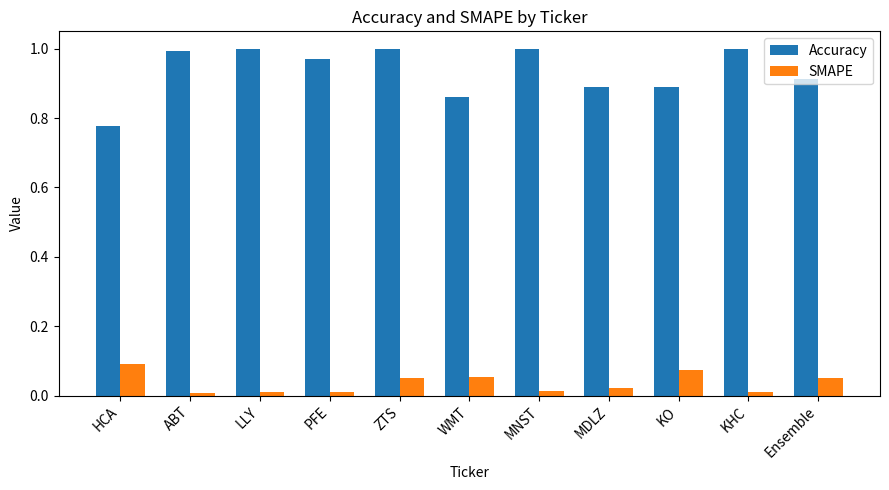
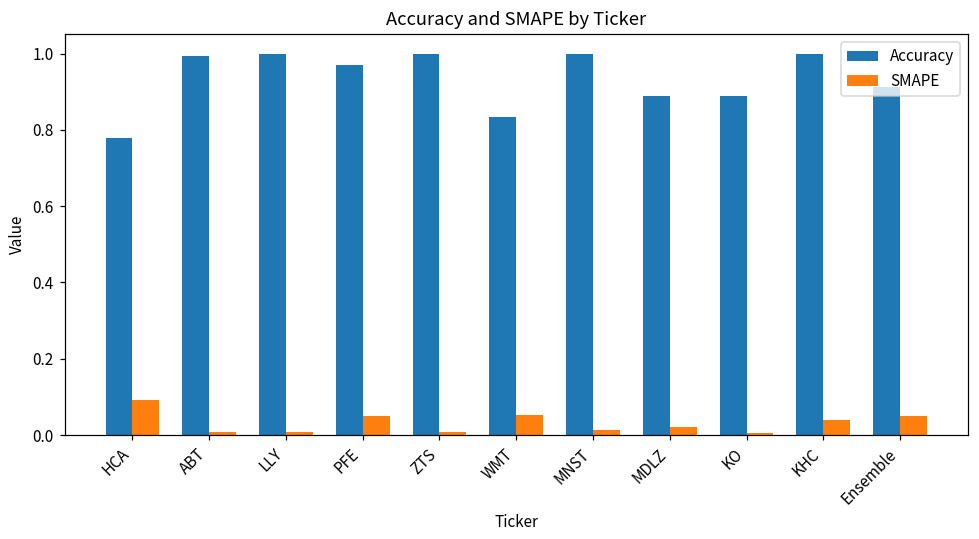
  {
    "Accuracy": {
      "HCA": 0.78,
      "ABT": 0.99,
      "LLY": 1.00,
      "PFE": 0.97,
      "ZTS": 1.00,
-     "WMT": 0.86,
+     "WMT": 0.83,
      "MNST": 1.00,
      "MDLZ": 0.89,
      "KO": 0.89,
      "KHC": 1.00
    },
    "SMAPE": {
      "HCA": 0.09,
      "ABT": 0.01,
      "LLY": 0.01,
-     "PFE": 0.01,
-     "ZTS": 0.05,
+     "PFE": 0.05,
+     "ZTS": 0.01,
      "WMT": 0.05,
      "MNST": 0.01,
      "MDLZ": 0.02,
-     "KO": 0.07,
-     "KHC": 0.01,
+     "KO": 0.01,
+     "KHC": 0.04,
      "Ensemble": 0.05
    }
  }
